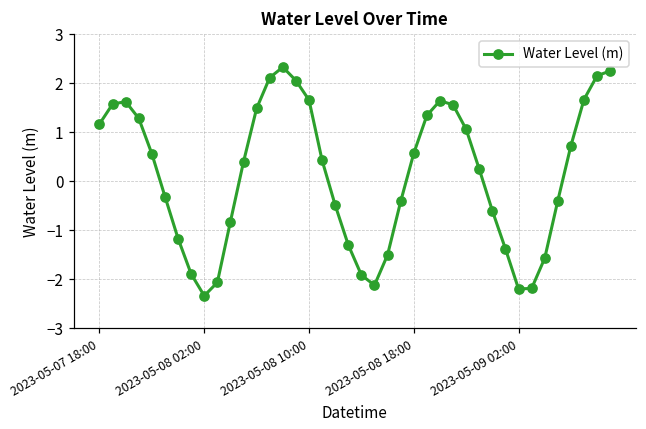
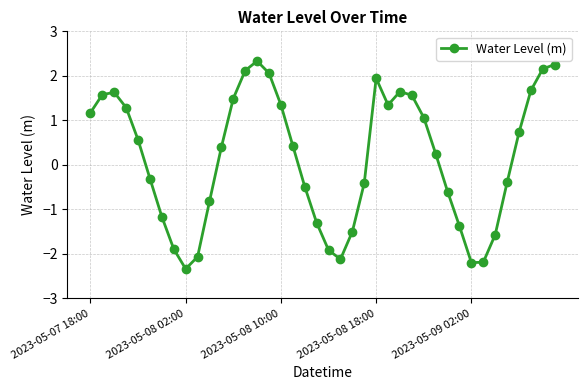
  {
    "2023-05-07 18:00": 1.2,
    "2023-05-08 02:00": -2.3,
-   "2023-05-08 10:00": 1.7,
-   "2023-05-08 18:00": 0.6,
+   "2023-05-08 10:00": 1.3,
+   "2023-05-08 18:00": 1.9,
    "2023-05-09 02:00": -2.2
  }
